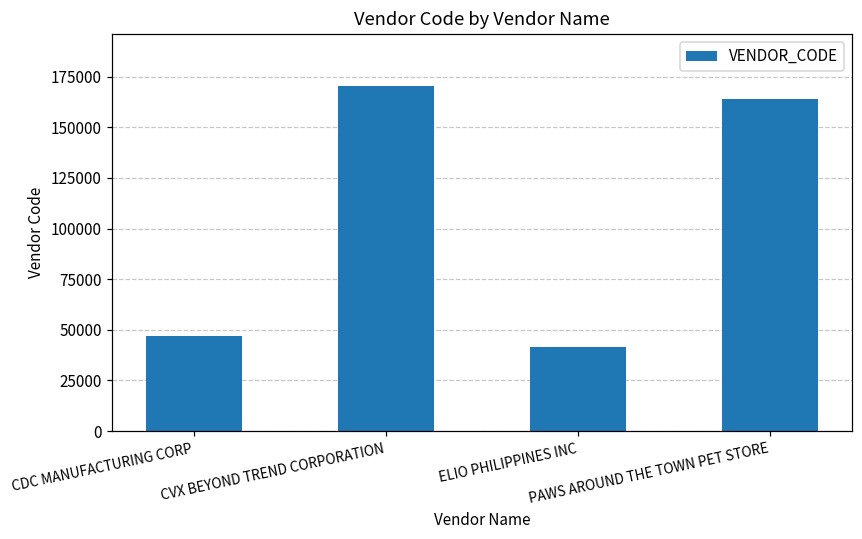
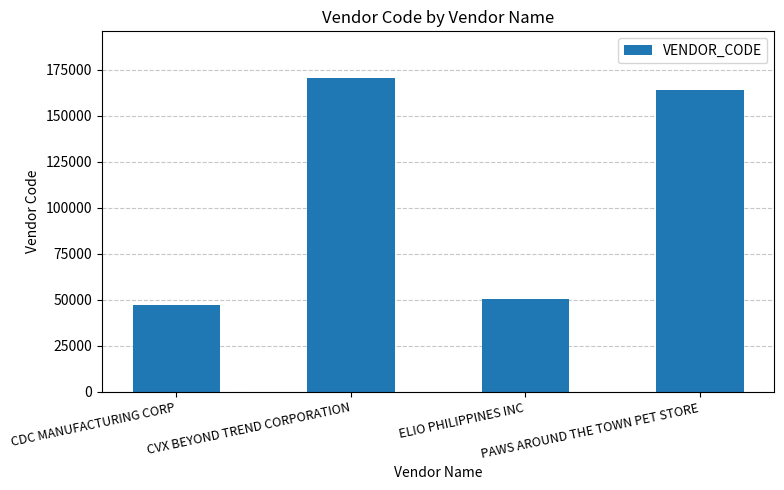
  {
    "CDC MANUFACTURING CORP": 47000,
    "CVX BEYOND TREND CORPORATION": 170000,
-   "ELIO PHILIPPINES INC": 42000,
+   "ELIO PHILIPPINES INC": 50000,
    "PAWS AROUND THE TOWN PET STORE": 164000
  }
